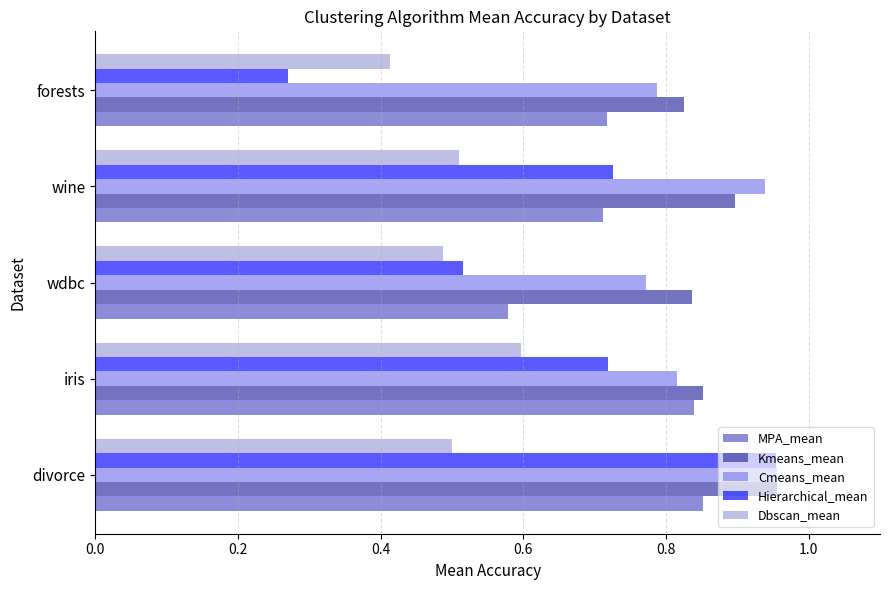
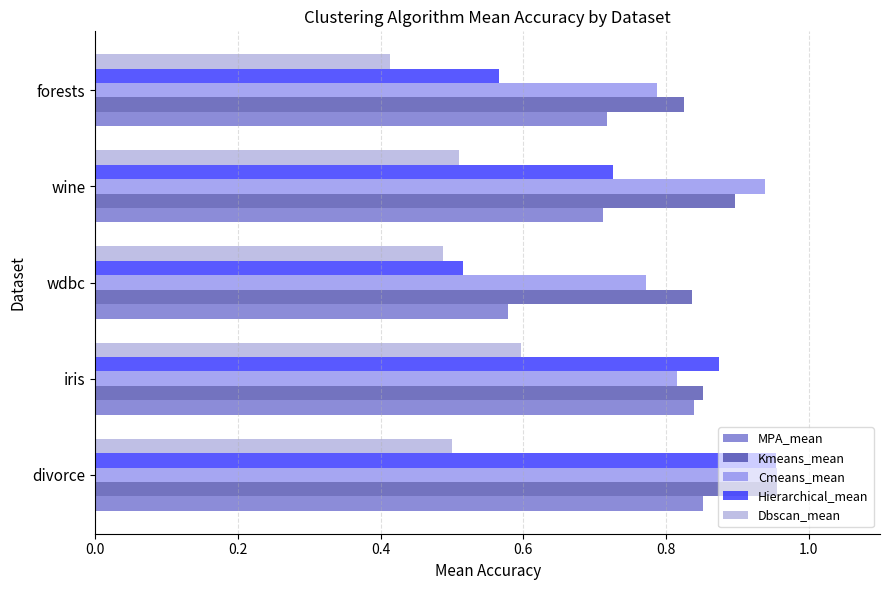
  {
    "Hierarchical_mean": {
-     "forests": 0.27,
+     "forests": 0.57,
      "wine": 0.73,
      "wdbc": 0.52,
-     "iris": 0.72
+     "iris": 0.87
    }
  }
